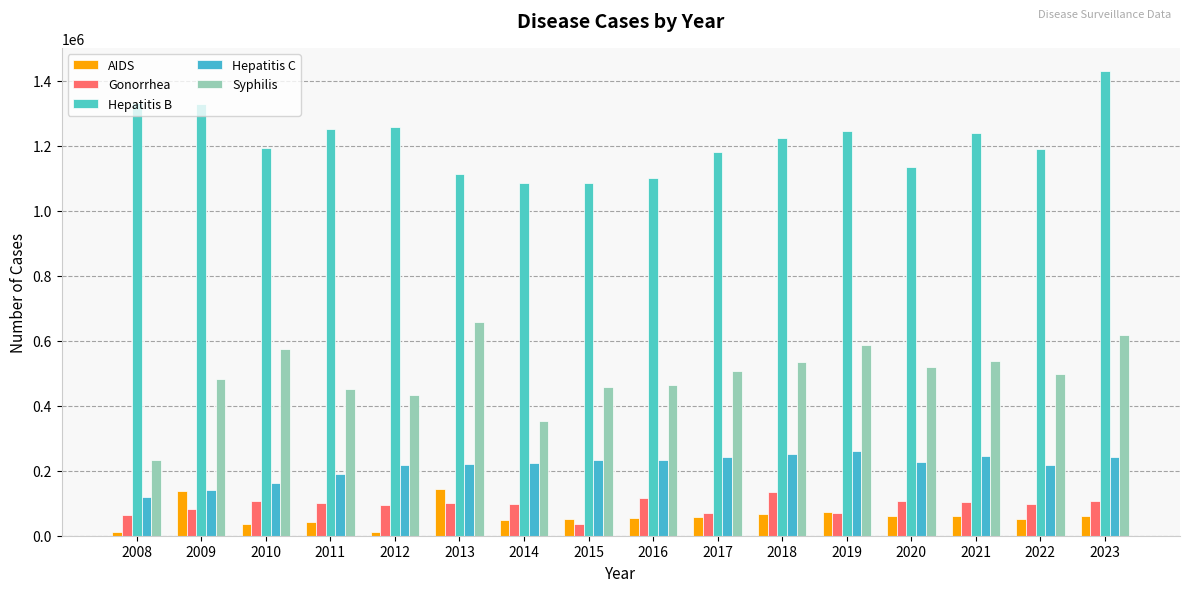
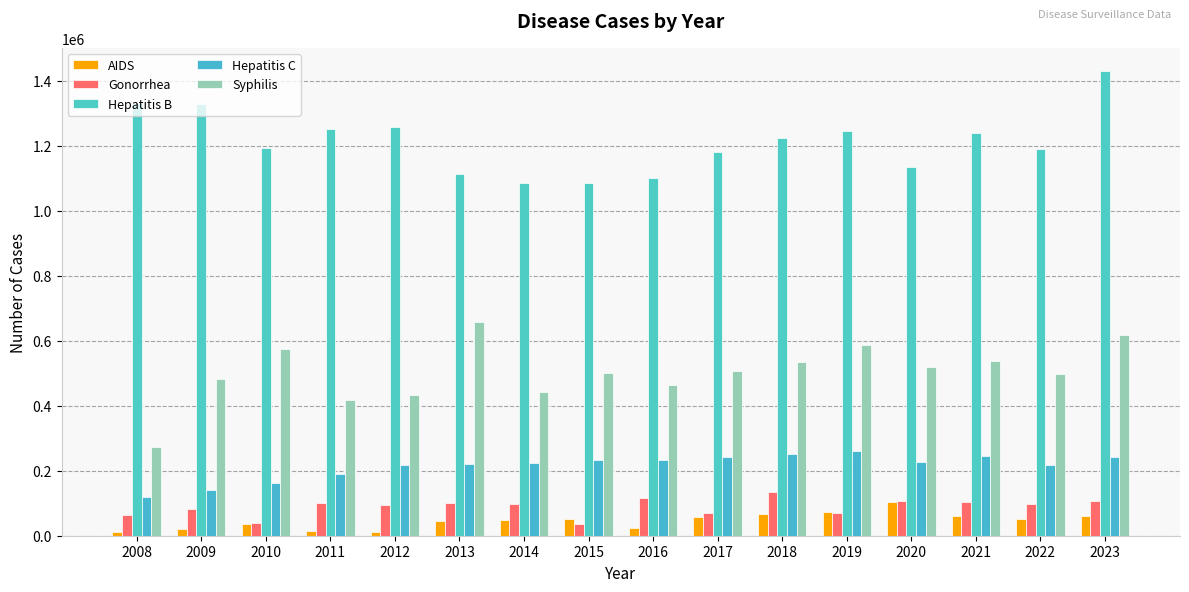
  {
    "AIDS": {
      "2008": 10000,
-     "2009": 140000,
+     "2009": 20000,
      "2010": 40000,
-     "2011": 40000,
+     "2011": 10000,
      "2012": 10000,
-     "2013": 140000,
+     "2013": 40000,
      "2014": 50000,
      "2015": 50000,
-     "2016": 60000,
+     "2016": 20000,
      "2017": 60000,
      "2018": 70000,
      "2019": 70000,
-     "2020": 60000,
+     "2020": 110000,
      "2021": 60000,
      "2022": 50000,
      "2023": 60000
    },
    "Gonorrhea": {
      "2008": 60000,
      "2009": 80000,
-     "2010": 110000,
+     "2010": 40000,
      "2011": 100000,
      "2012": 90000,
      "2013": 100000,
      "2014": 100000,
      "2015": 40000,
      "2016": 120000,
      "2017": 70000,
      "2018": 140000,
      "2019": 70000,
      "2020": 110000,
      "2021": 100000,
      "2022": 100000,
      "2023": 110000
    },
    "Syphilis": {
-     "2008": 230000,
+     "2008": 270000,
      "2009": 480000,
      "2010": 570000,
-     "2011": 450000,
+     "2011": 420000,
      "2012": 430000,
      "2013": 660000,
-     "2014": 350000,
-     "2015": 460000,
+     "2014": 440000,
+     "2015": 500000,
      "2016": 460000,
      "2017": 510000,
      "2018": 540000,
      "2019": 590000,
      "2020": 520000,
      "2021": 540000,
      "2022": 500000,
      "2023": 620000
    }
  }
